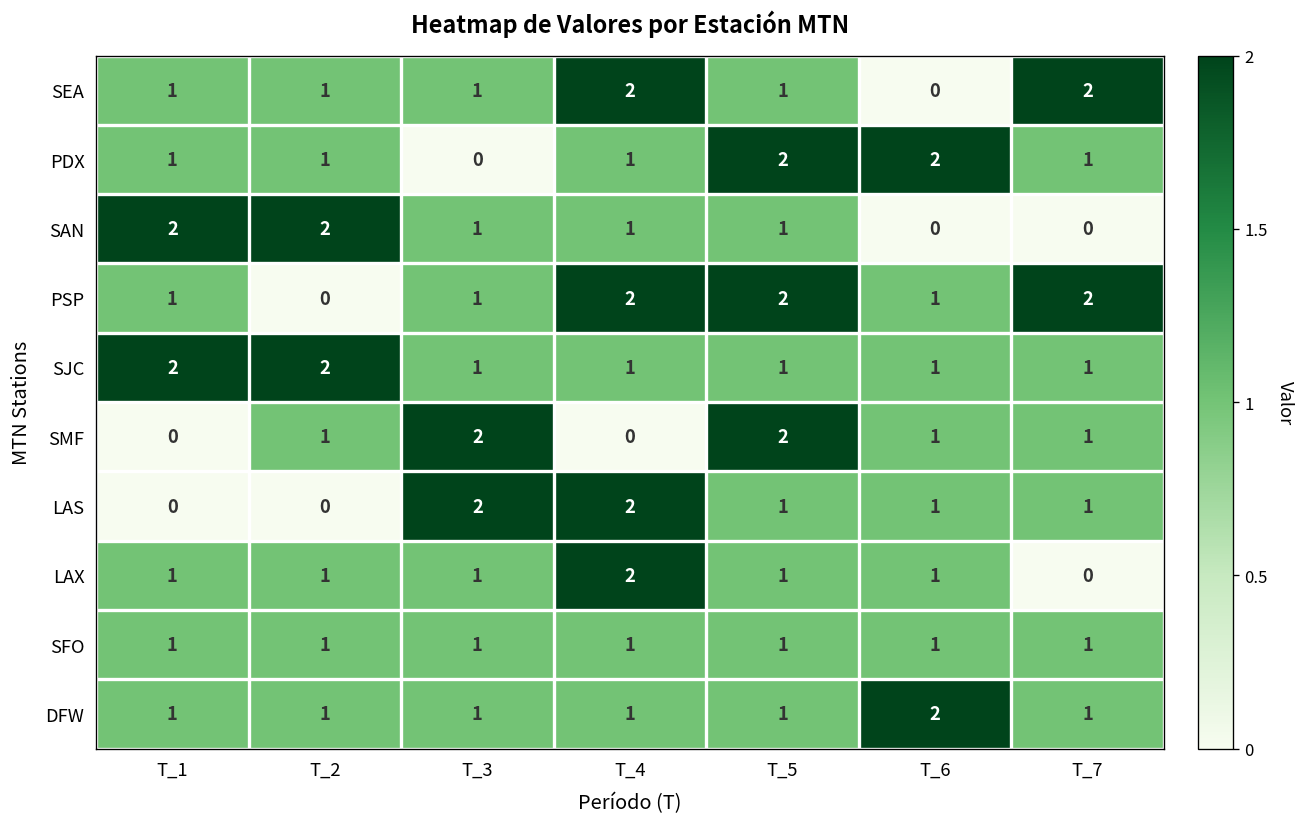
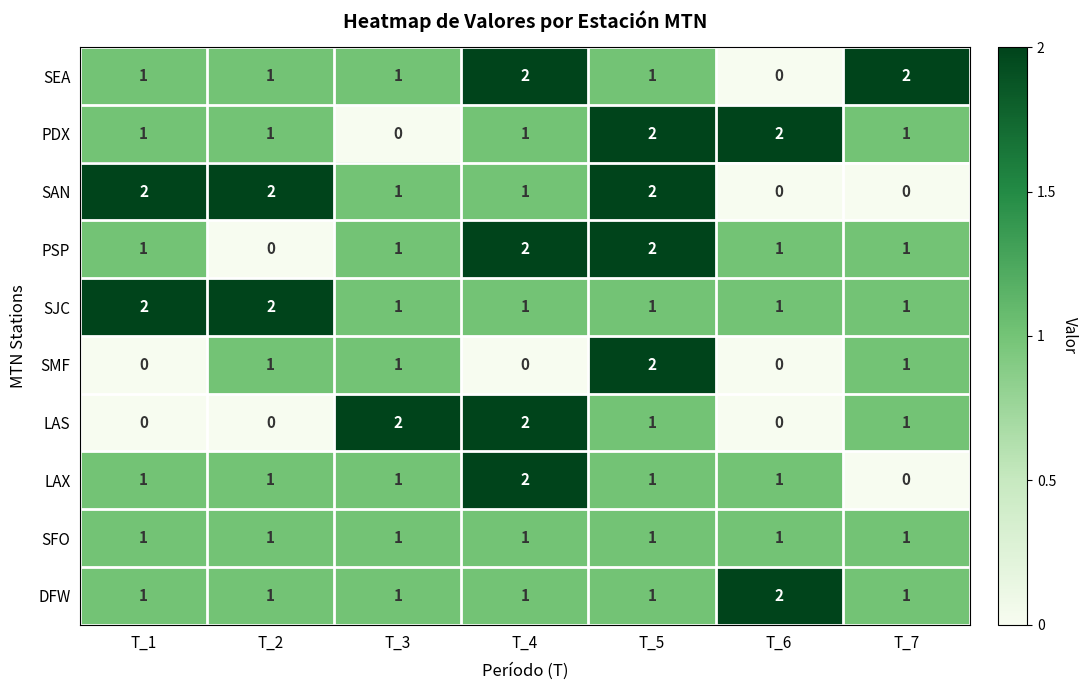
  {
    "SEA": {
      "T_1": 1,
      "T_2": 1,
      "T_3": 1,
      "T_4": 2,
      "T_5": 1,
      "T_6": 0,
      "T_7": 2
    },
    "PDX": {
      "T_1": 1,
      "T_2": 1,
      "T_3": 0,
      "T_4": 1,
      "T_5": 2,
      "T_6": 2,
      "T_7": 1
    },
    "SAN": {
      "T_1": 2,
      "T_2": 2,
      "T_3": 1,
      "T_4": 1,
-     "T_5": 1,
+     "T_5": 2,
      "T_6": 0,
      "T_7": 0
    },
    "PSP": {
      "T_1": 1,
      "T_2": 0,
      "T_3": 1,
      "T_4": 2,
      "T_5": 2,
      "T_6": 1,
-     "T_7": 2
+     "T_7": 1
    },
    "SJC": {
      "T_1": 2,
      "T_2": 2,
      "T_3": 1,
      "T_4": 1,
      "T_5": 1,
      "T_6": 1,
      "T_7": 1
    },
    "SMF": {
      "T_1": 0,
      "T_2": 1,
-     "T_3": 2,
+     "T_3": 1,
      "T_4": 0,
      "T_5": 2,
-     "T_6": 1,
+     "T_6": 0,
      "T_7": 1
    },
    "LAS": {
      "T_1": 0,
      "T_2": 0,
      "T_3": 2,
      "T_4": 2,
      "T_5": 1,
-     "T_6": 1,
+     "T_6": 0,
      "T_7": 1
    },
    "LAX": {
      "T_1": 1,
      "T_2": 1,
      "T_3": 1,
      "T_4": 2,
      "T_5": 1,
      "T_6": 1,
      "T_7": 0
    },
    "SFO": {
      "T_1": 1,
      "T_2": 1,
      "T_3": 1,
      "T_4": 1,
      "T_5": 1,
      "T_6": 1,
      "T_7": 1
    },
    "DFW": {
      "T_1": 1,
      "T_2": 1,
      "T_3": 1,
      "T_4": 1,
      "T_5": 1,
      "T_6": 2,
      "T_7": 1
    }
  }
